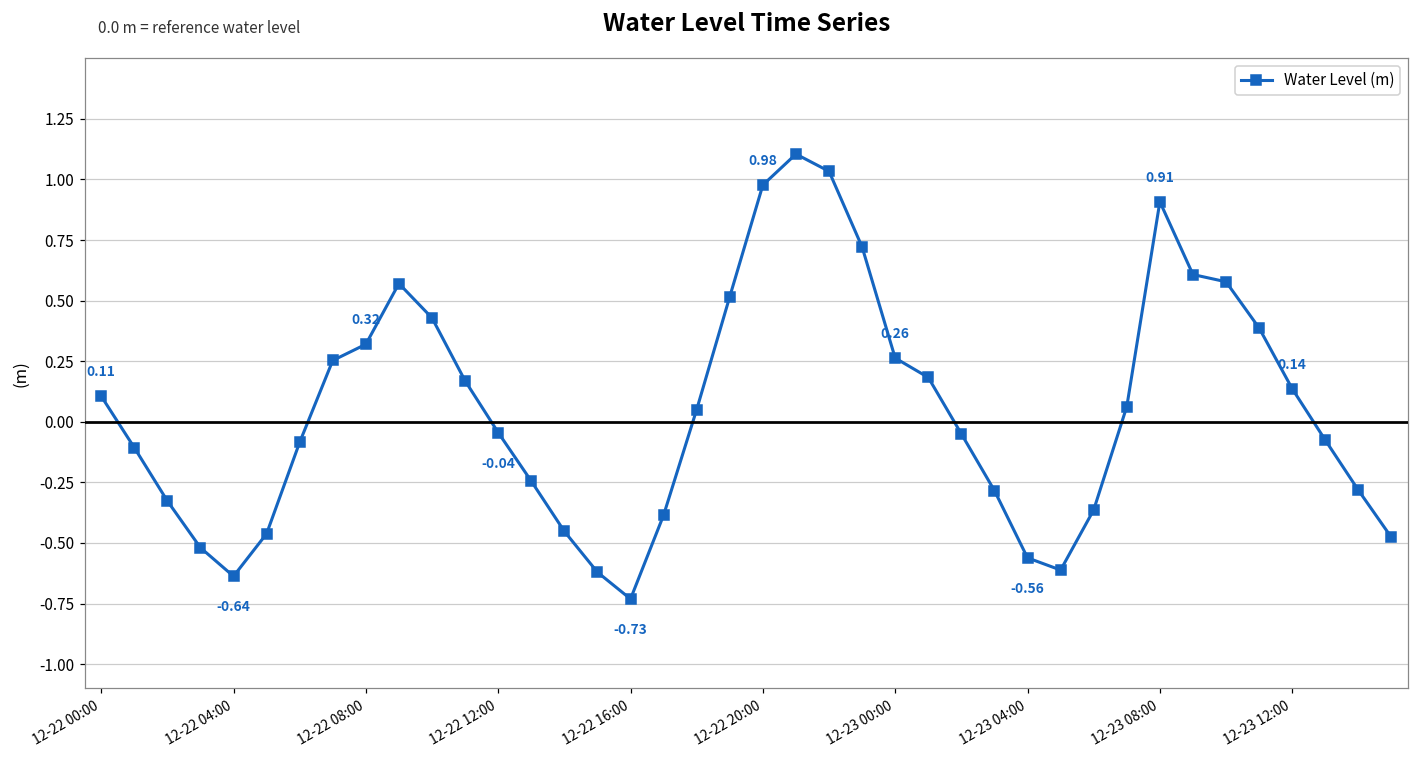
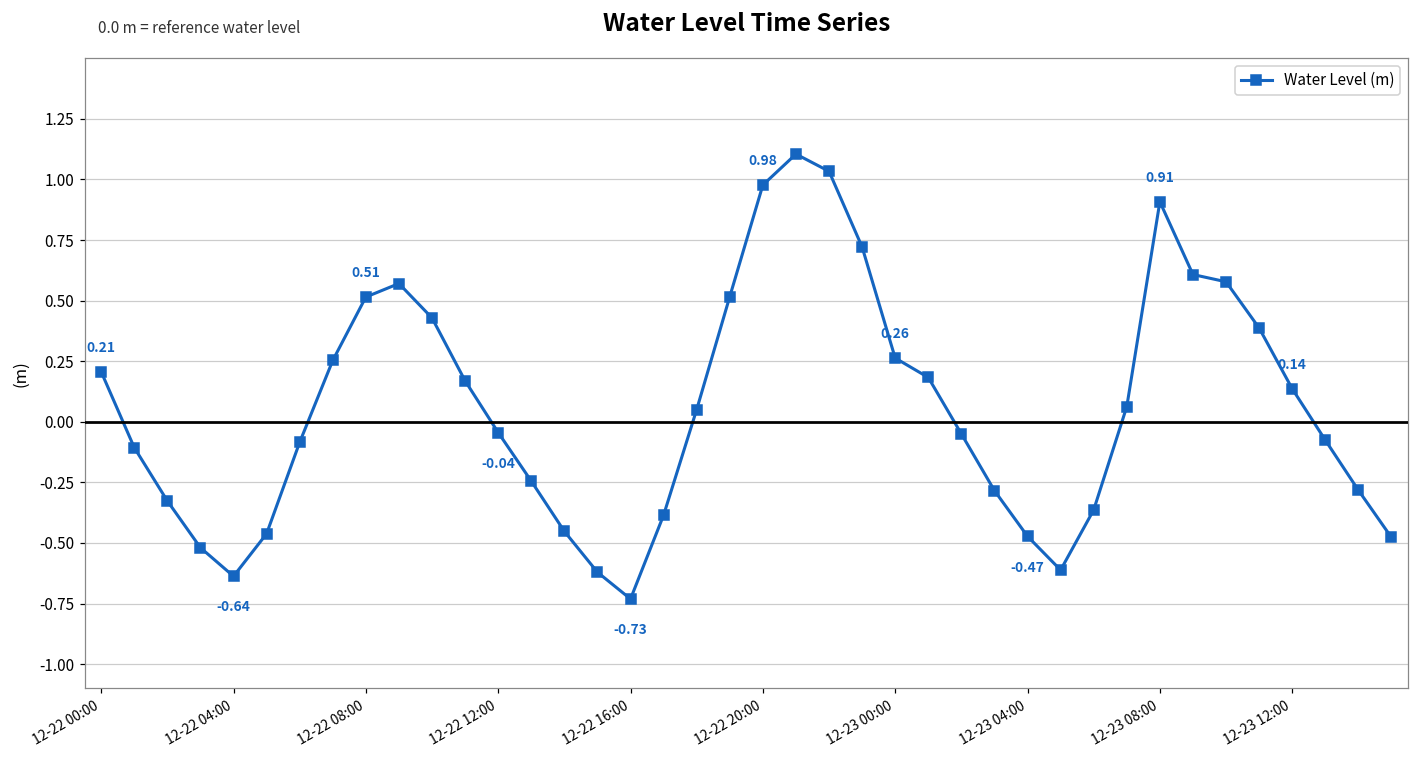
  {
-   "12-22 00:00": 0.11,
+   "12-22 00:00": 0.21,
    "12-22 04:00": -0.64,
-   "12-22 08:00": 0.32,
+   "12-22 08:00": 0.51,
    "12-22 12:00": -0.04,
    "12-22 16:00": -0.73,
    "12-22 20:00": 0.98,
    "12-23 00:00": 0.26,
-   "12-23 04:00": -0.56,
+   "12-23 04:00": -0.47,
    "12-23 08:00": 0.91,
    "12-23 12:00": 0.14
  }
